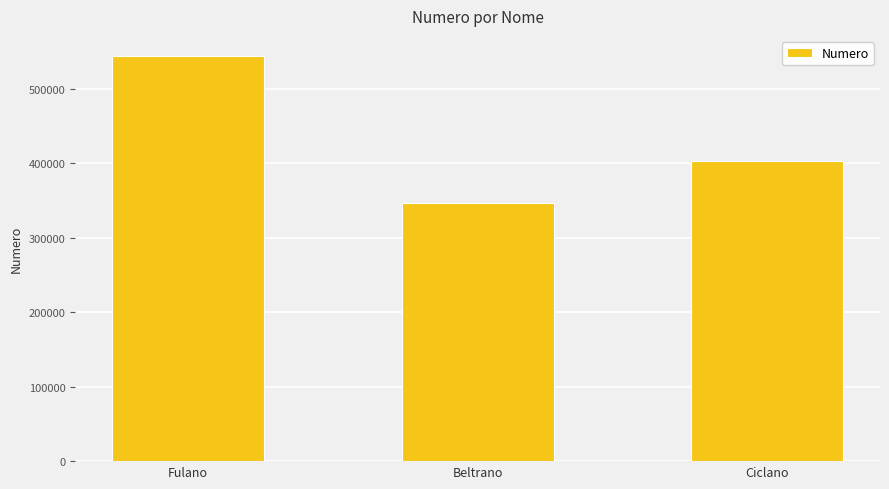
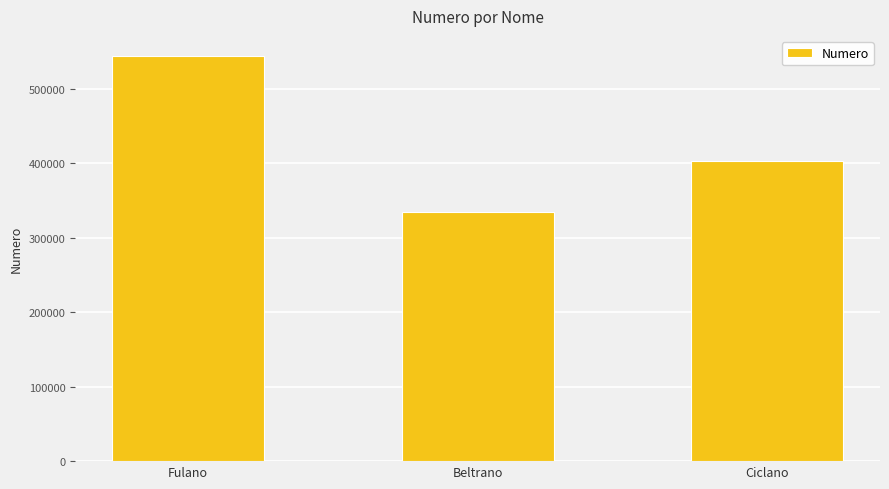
  {
    "Fulano": 540000,
-   "Beltrano": 350000,
+   "Beltrano": 330000,
    "Ciclano": 400000
  }
